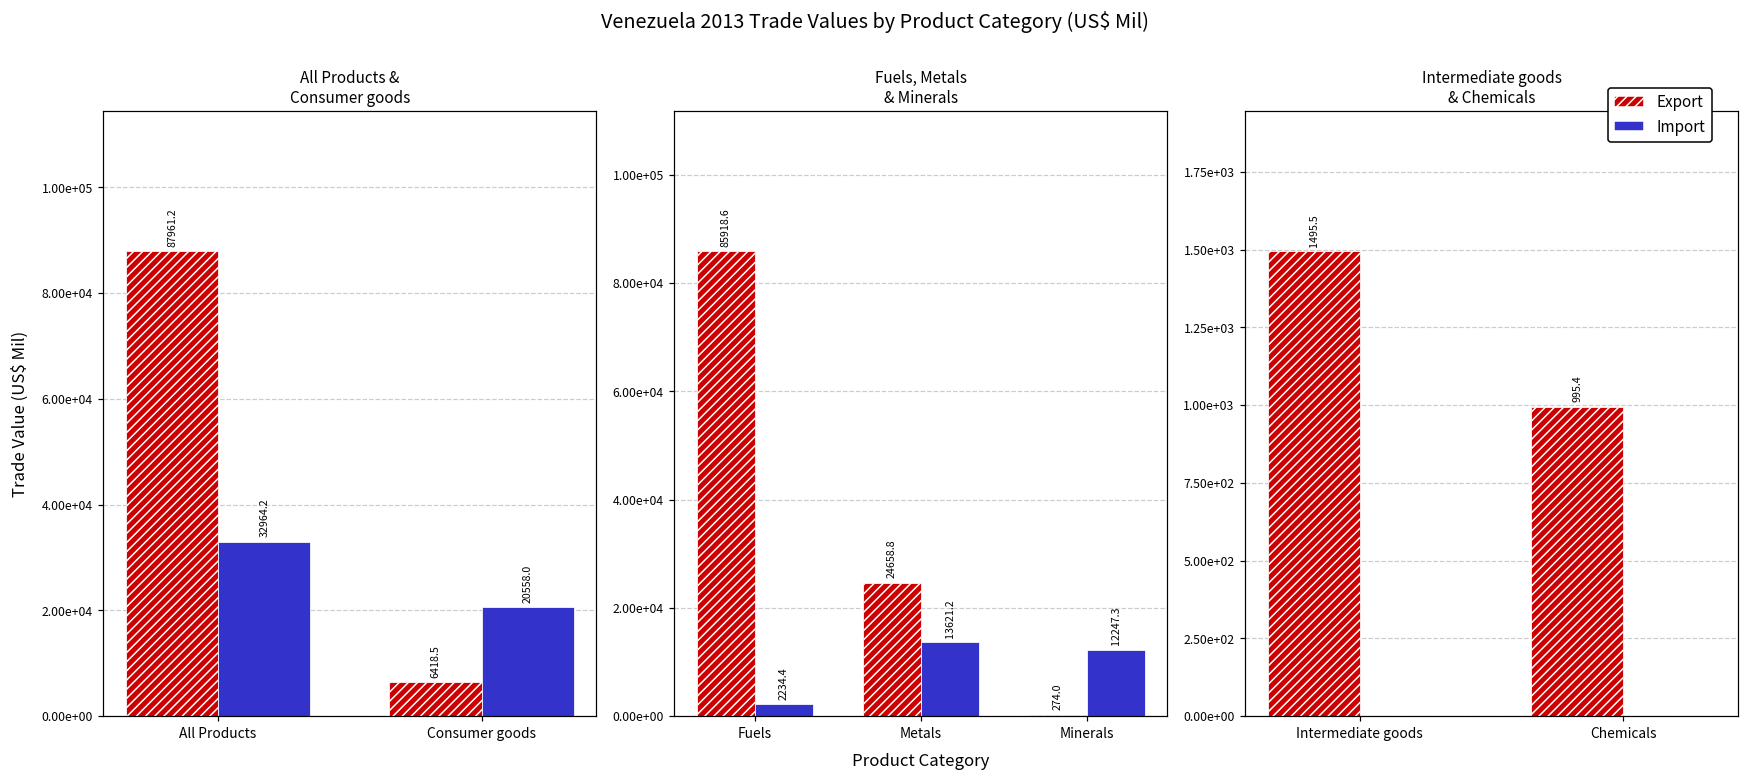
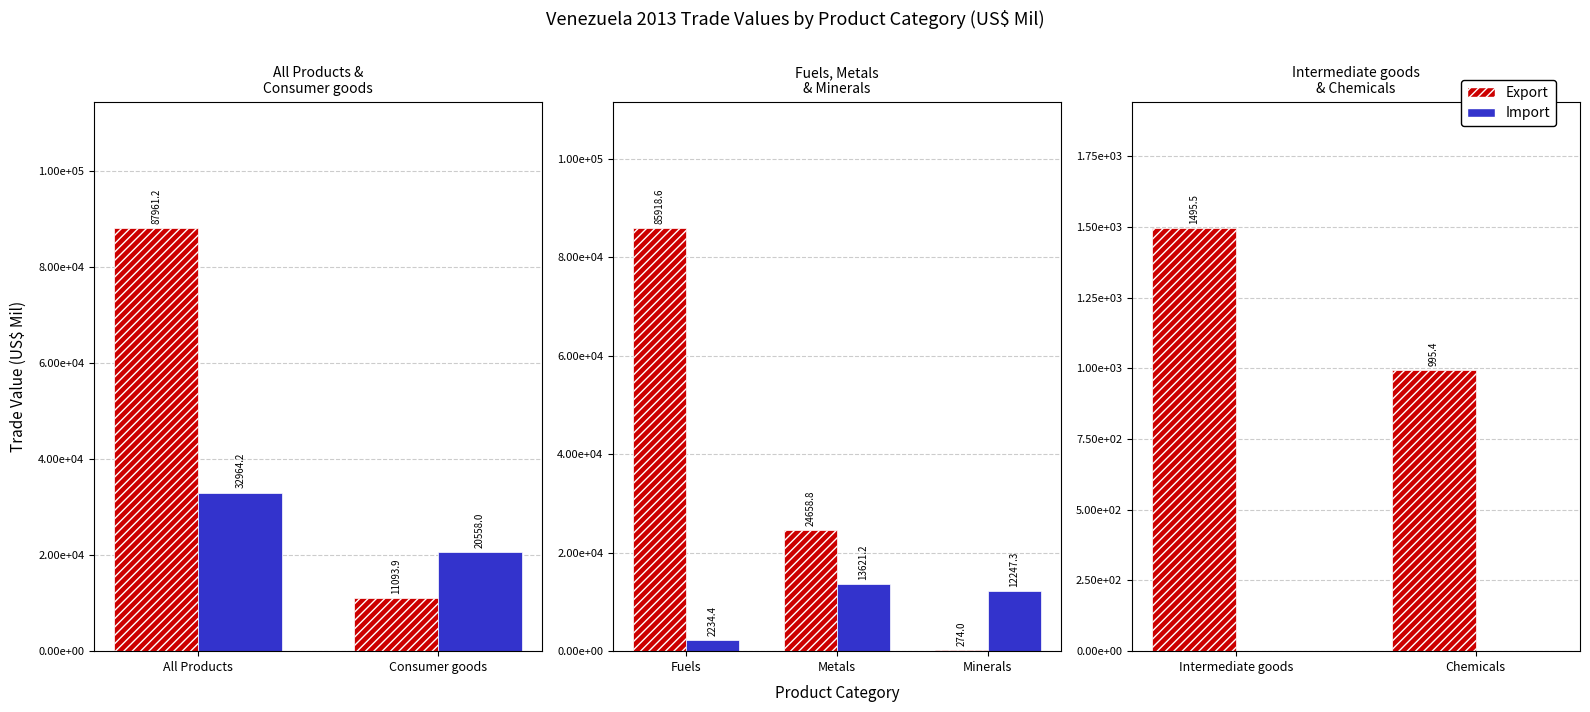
  {
    "All Products & Consumer goods": {
      "Export": {
        "All Products": 87961.2,
-       "Consumer goods": 6418.5
+       "Consumer goods": 11093.9
      },
      "Import": {
        "All Products": 32964.2,
        "Consumer goods": 20558.0
      }
    },
    "Fuels, Metals & Minerals": {
      "Export": {
        "Fuels": 85918.6,
        "Metals": 24658.8,
        "Minerals": 274.0
      },
      "Import": {
        "Fuels": 2234.4,
        "Metals": 13621.2,
        "Minerals": 12247.3
      }
    },
    "Intermediate goods & Chemicals": {
      "Export": {
        "Intermediate goods": 1495.5,
        "Chemicals": 995.4
      },
      "Import": {
        "Intermediate goods": 0,
        "Chemicals": 0
      }
    }
  }
